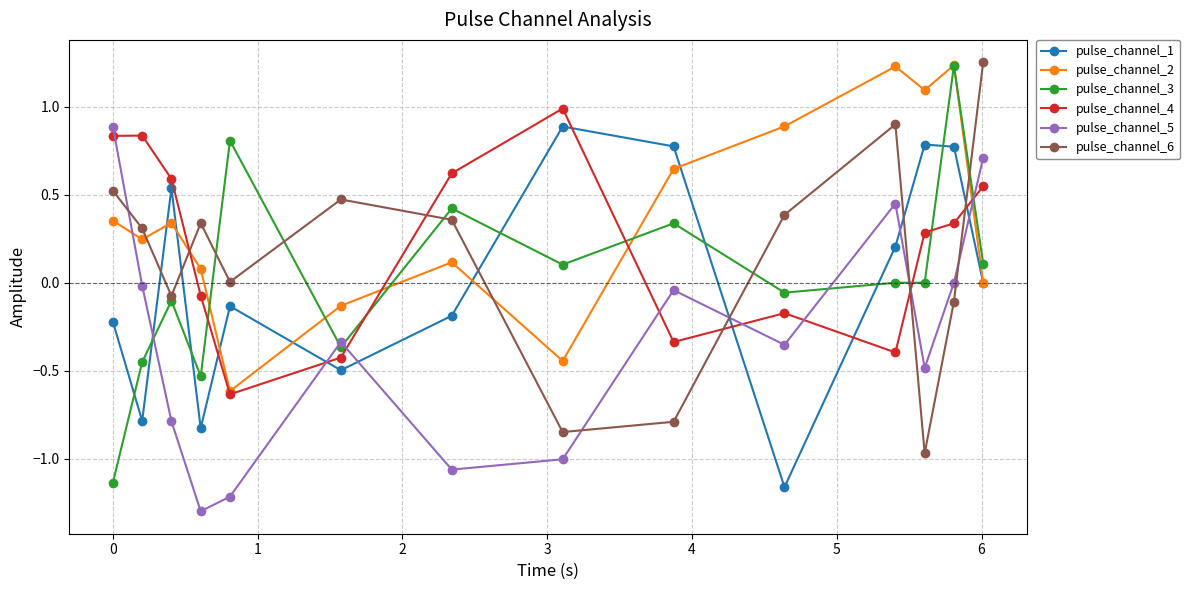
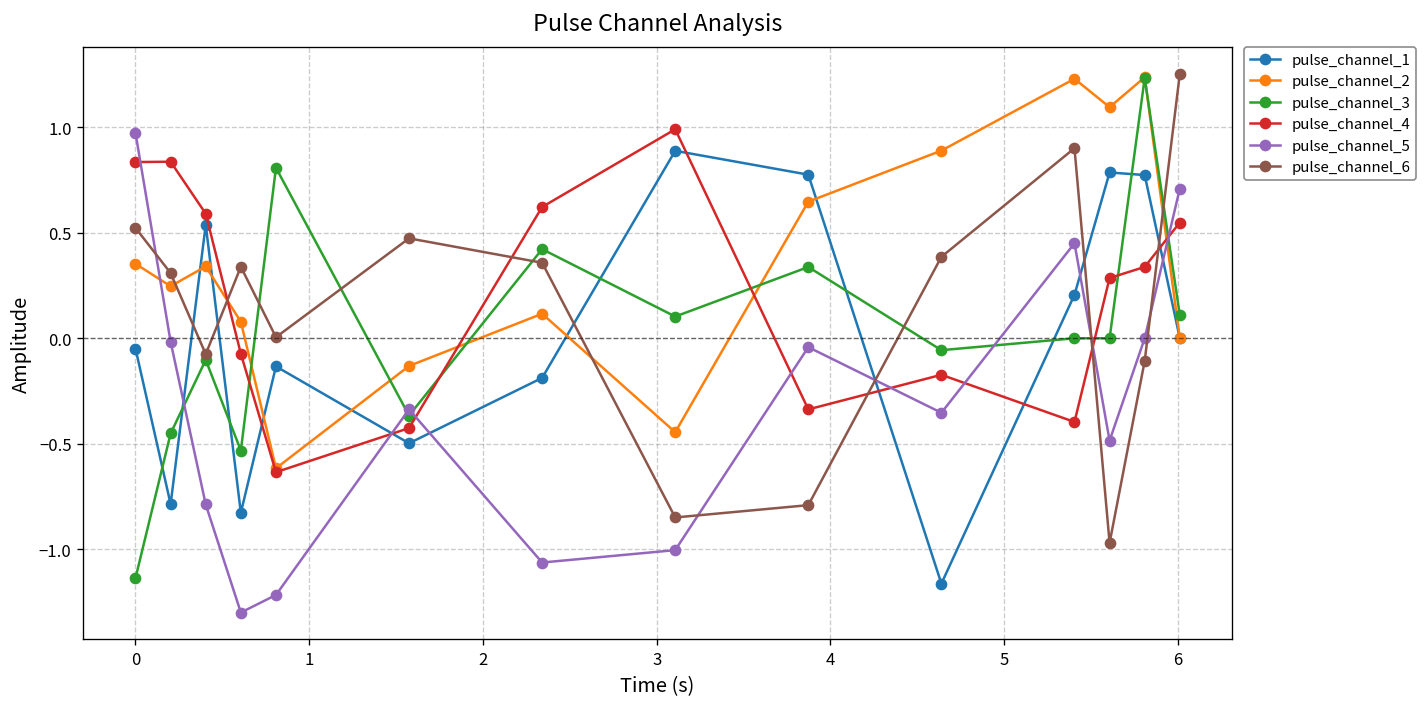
  {
    "pulse_channel_1": {
-     "0": -0.22
+     "0": -0.05
    },
    "pulse_channel_2": {
      "0": 0.35
    },
    "pulse_channel_3": {
      "0": -1.14
    },
    "pulse_channel_4": {
      "0": 0.84
    },
    "pulse_channel_5": {
-     "0": 0.89
+     "0": 0.97
    },
    "pulse_channel_6": {
      "0": 0.52
    }
  }
